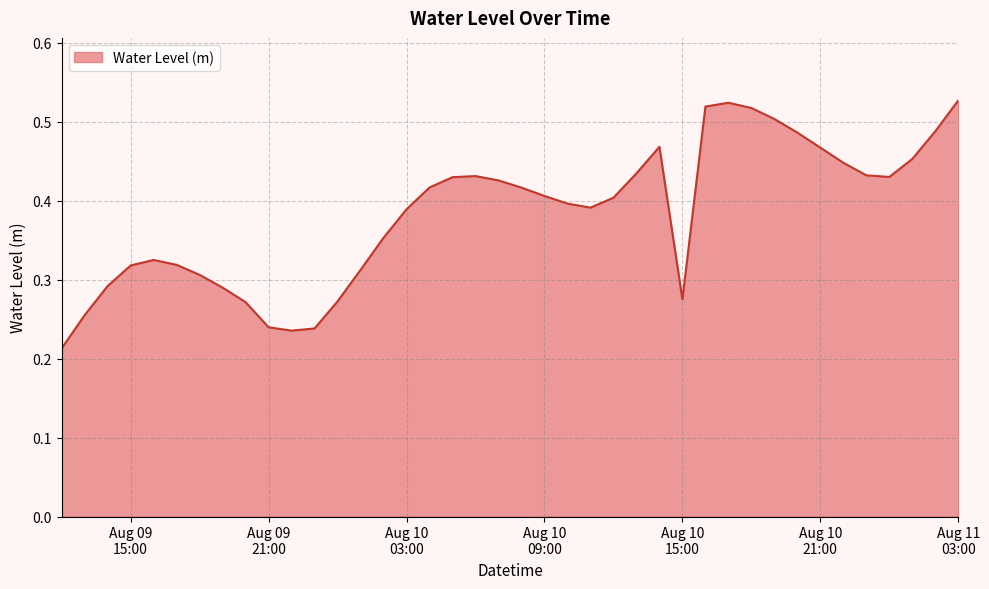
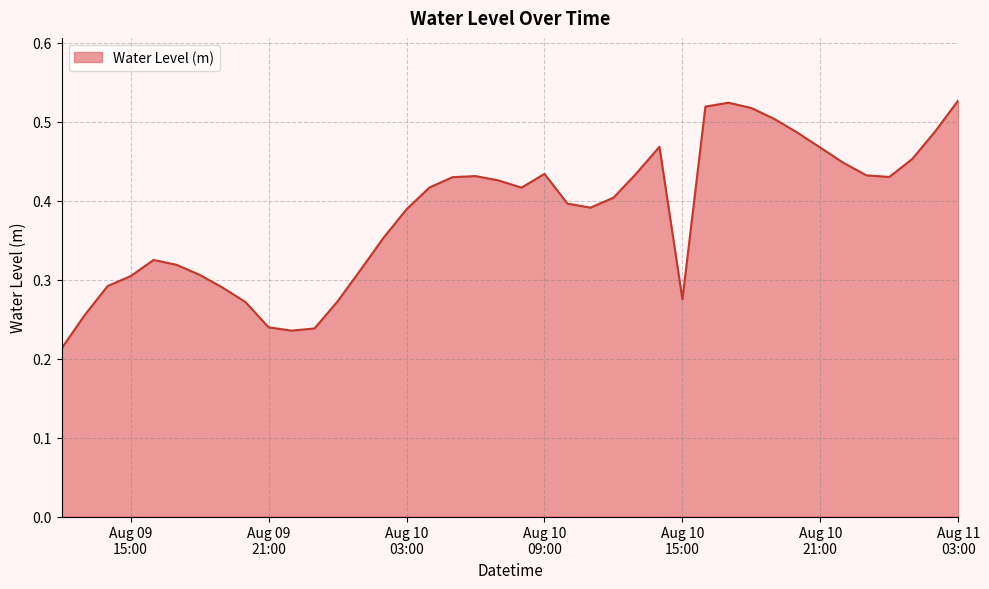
  {
-   "Aug 09 15:00": 0.32,
+   "Aug 09 15:00": 0.30,
    "Aug 09 21:00": 0.24,
    "Aug 10 03:00": 0.39,
-   "Aug 10 09:00": 0.41,
+   "Aug 10 09:00": 0.43,
    "Aug 10 15:00": 0.27,
    "Aug 10 21:00": 0.47,
    "Aug 11 03:00": 0.53
  }
